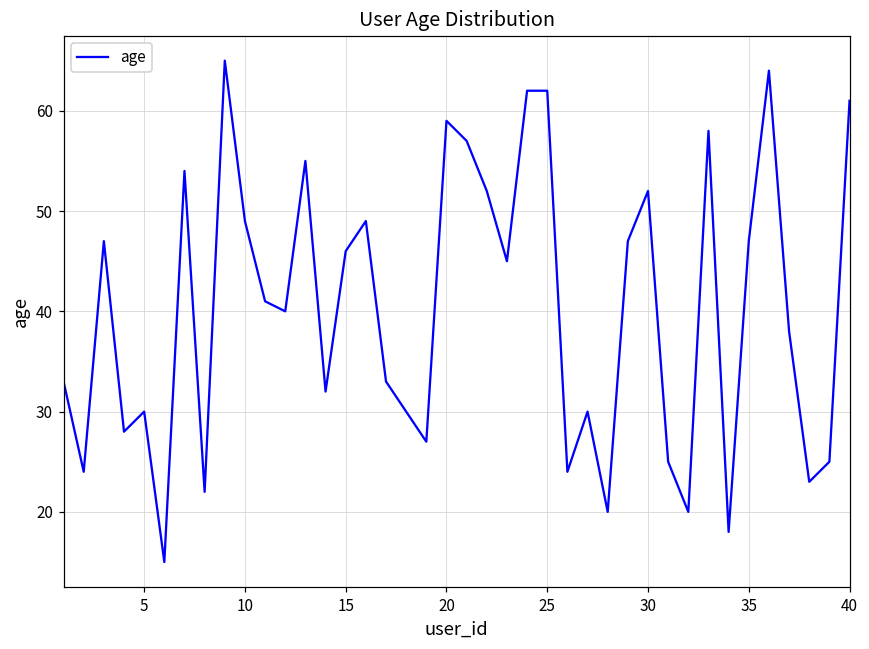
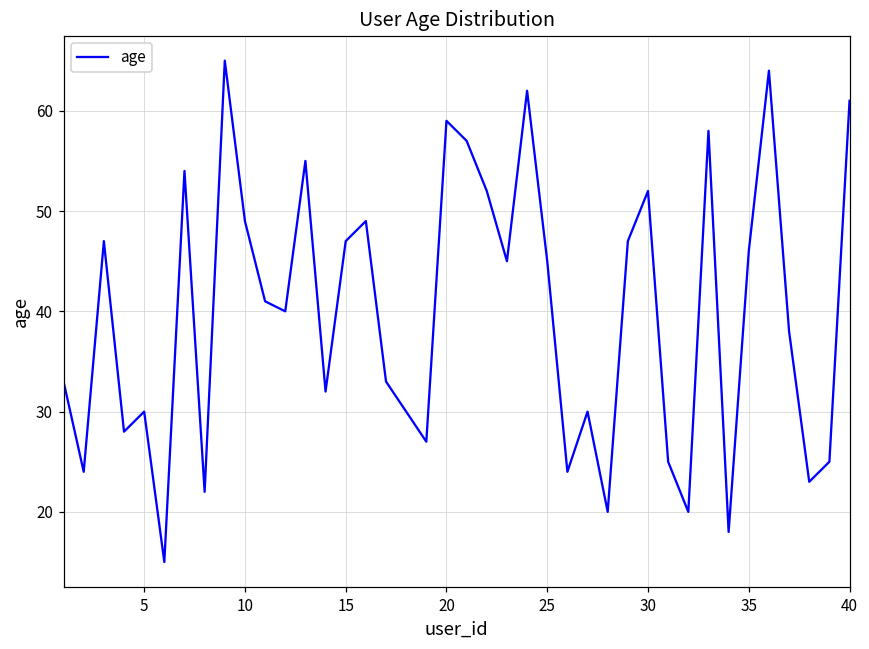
  {
    "5": 30,
    "10": 49,
-   "15": 46,
+   "15": 47,
    "20": 59,
-   "25": 62,
+   "25": 45,
    "30": 52,
-   "35": 47,
+   "35": 46,
    "40": 61
  }
